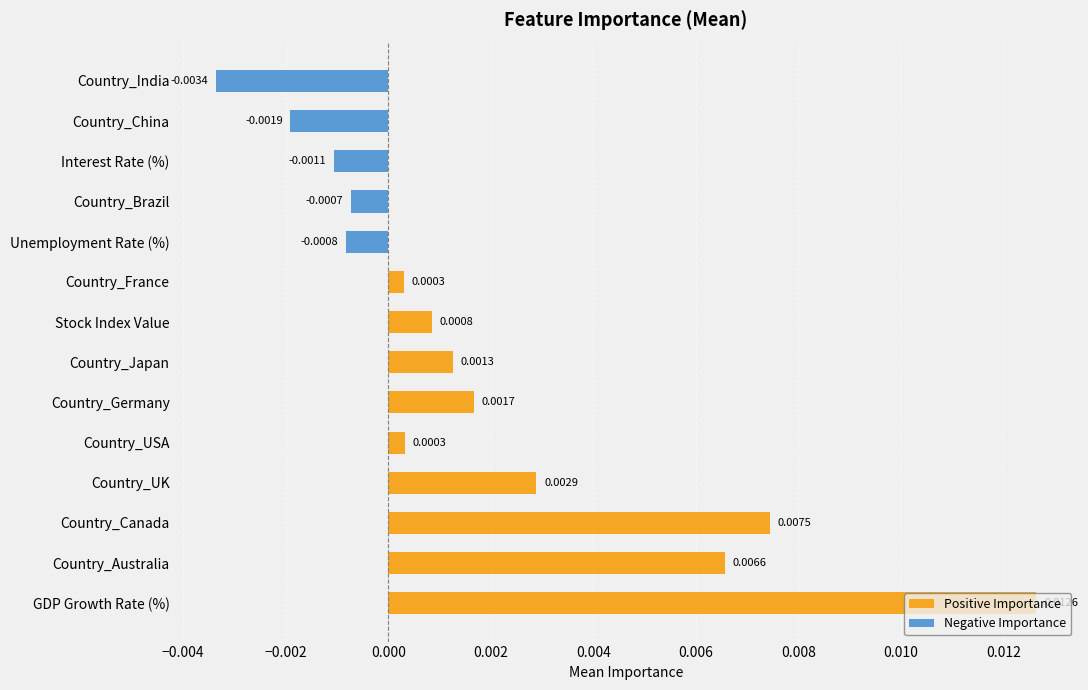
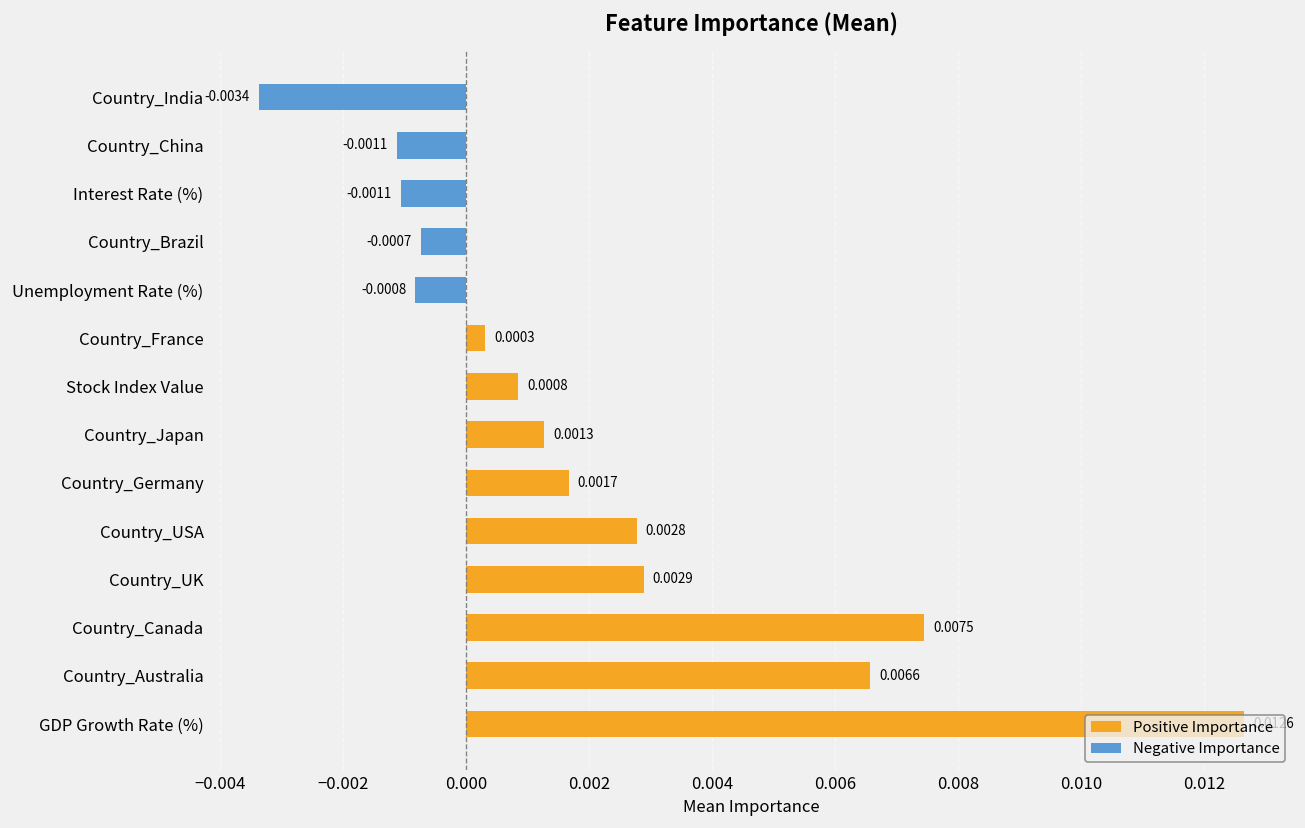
  {
    "Positive Importance": {
      "Country_France": 0.0003,
      "Stock Index Value": 0.0008,
      "Country_Japan": 0.0013,
      "Country_Germany": 0.0017,
-     "Country_USA": 0.0003,
+     "Country_USA": 0.0028,
      "Country_UK": 0.0029,
      "Country_Canada": 0.0075,
      "Country_Australia": 0.0066
    },
    "Negative Importance": {
      "Country_India": -0.0034,
-     "Country_China": -0.0019,
+     "Country_China": -0.0011,
      "Interest Rate (%)": -0.0011,
      "Country_Brazil": -0.0007,
      "Unemployment Rate (%)": -0.0008
    }
  }
